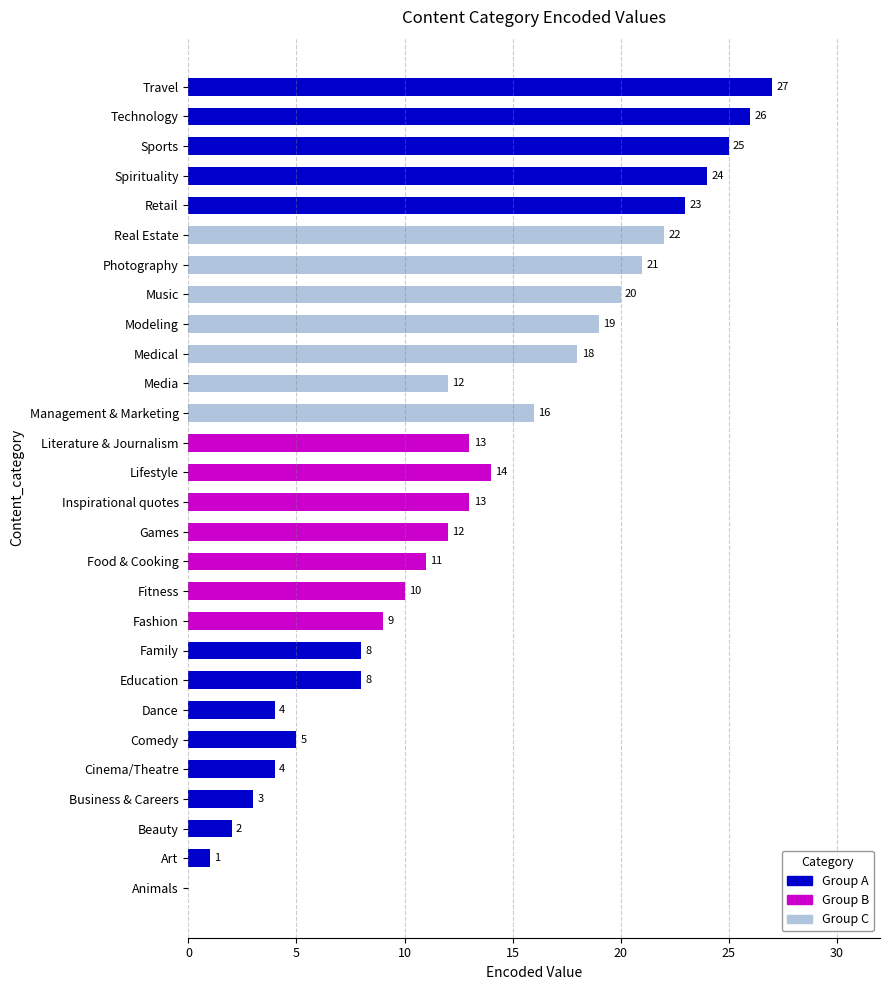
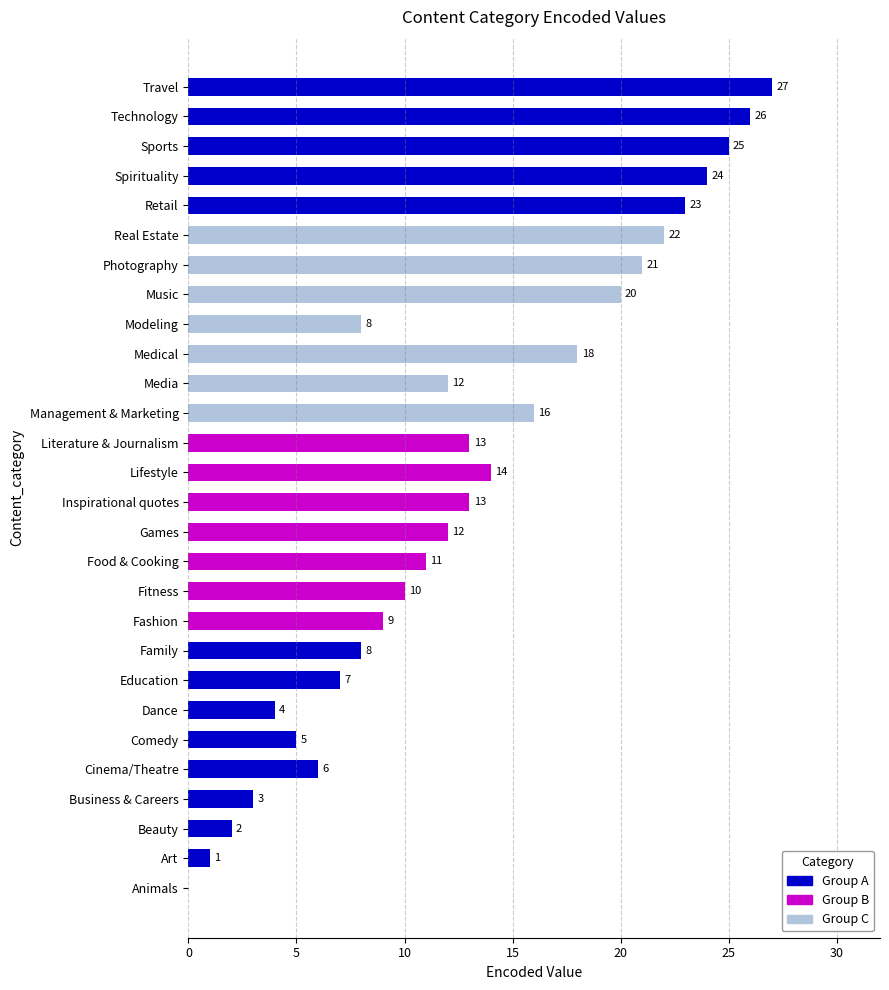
  {
    "Travel": 27,
    "Technology": 26,
    "Sports": 25,
    "Spirituality": 24,
    "Retail": 23,
    "Real Estate": 22,
    "Photography": 21,
    "Music": 20,
-   "Modeling": 19,
+   "Modeling": 8,
    "Medical": 18,
    "Media": 12,
    "Management & Marketing": 16,
    "Literature & Journalism": 13,
    "Lifestyle": 14,
    "Inspirational quotes": 13,
    "Games": 12,
    "Food & Cooking": 11,
    "Fitness": 10,
    "Fashion": 9,
    "Family": 8,
-   "Education": 8,
+   "Education": 7,
    "Dance": 4,
    "Comedy": 5,
-   "Cinema/Theatre": 4,
+   "Cinema/Theatre": 6,
    "Business & Careers": 3,
    "Beauty": 2,
    "Art": 1
  }
